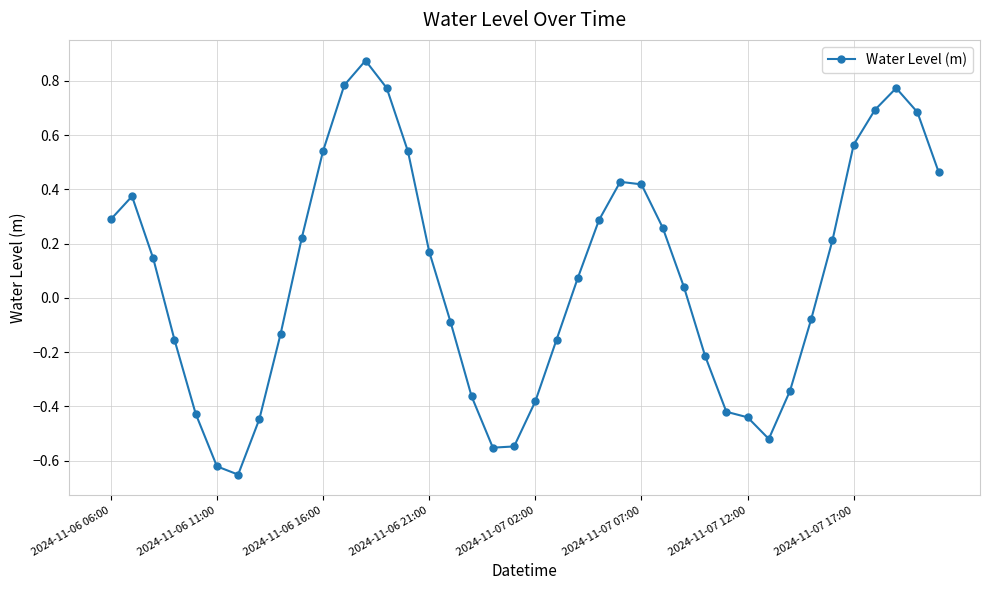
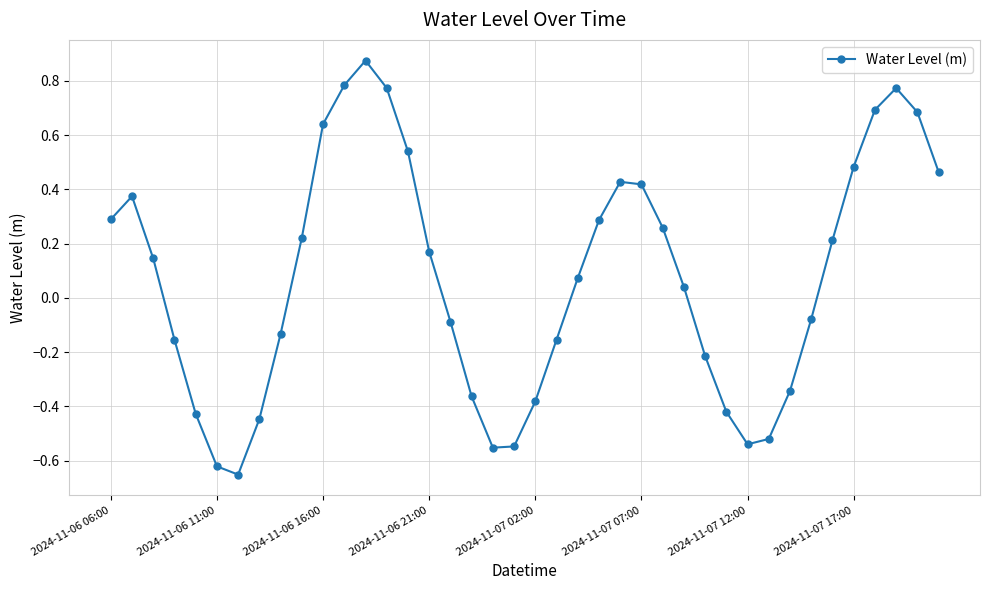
  {
    "2024-11-06 06:00": 0.29,
    "2024-11-06 11:00": -0.62,
-   "2024-11-06 16:00": 0.54,
+   "2024-11-06 16:00": 0.64,
    "2024-11-06 21:00": 0.17,
    "2024-11-07 02:00": -0.38,
    "2024-11-07 07:00": 0.42,
-   "2024-11-07 12:00": -0.44,
-   "2024-11-07 17:00": 0.57
+   "2024-11-07 12:00": -0.54,
+   "2024-11-07 17:00": 0.48
  }
